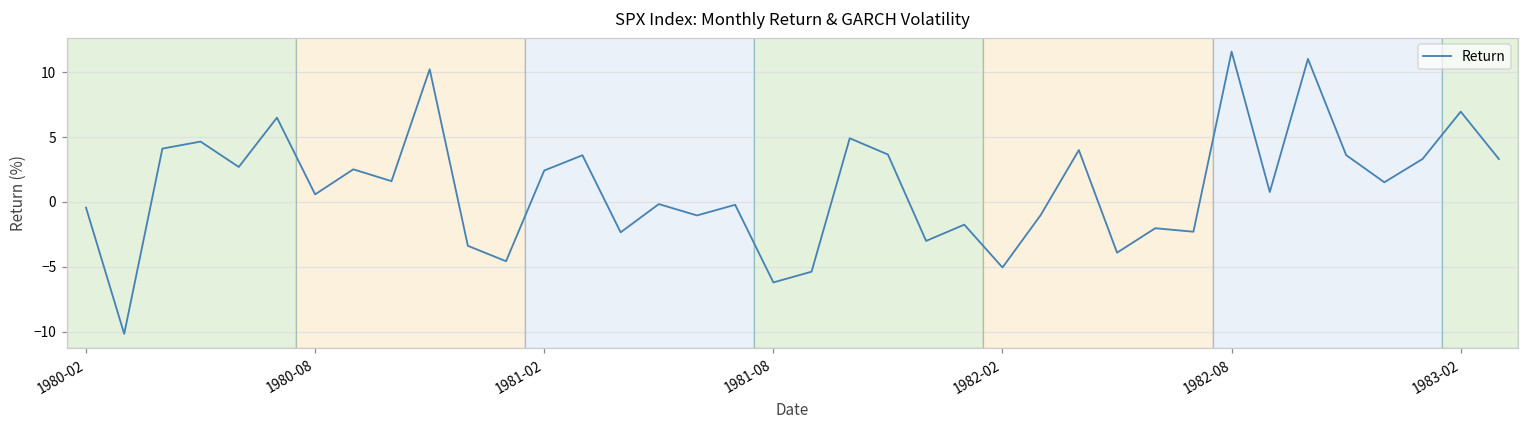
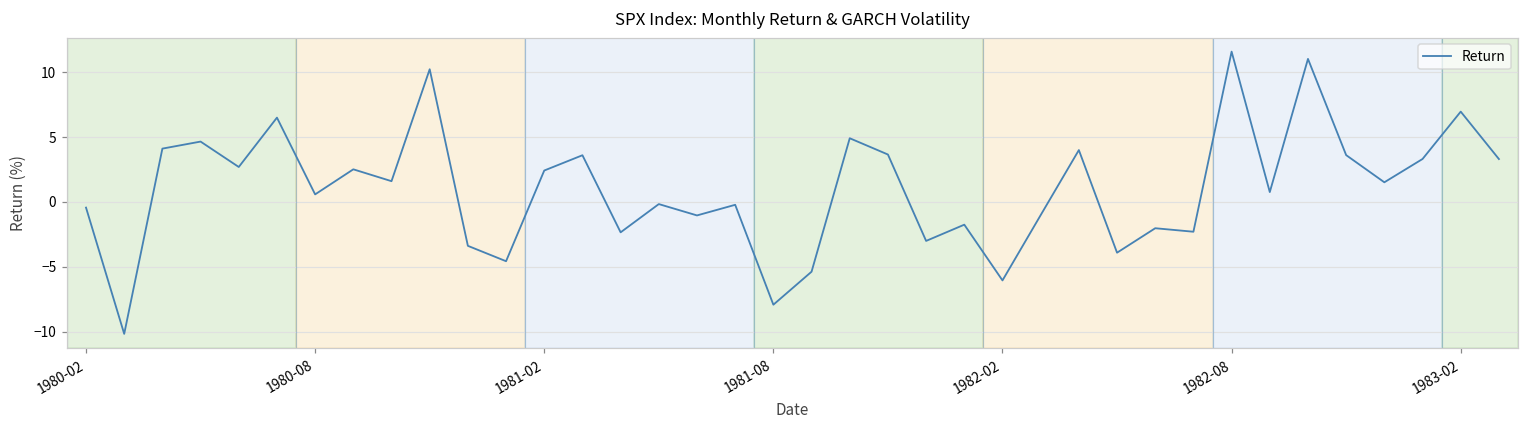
  {
    "1980-02": -0.4,
    "1980-08": 0.6,
    "1981-02": 2.4,
-   "1981-08": -6.2,
-   "1982-02": -5.1,
+   "1981-08": -7.9,
+   "1982-02": -6.1,
    "1982-08": 11.6,
    "1983-02": 7.0
  }
